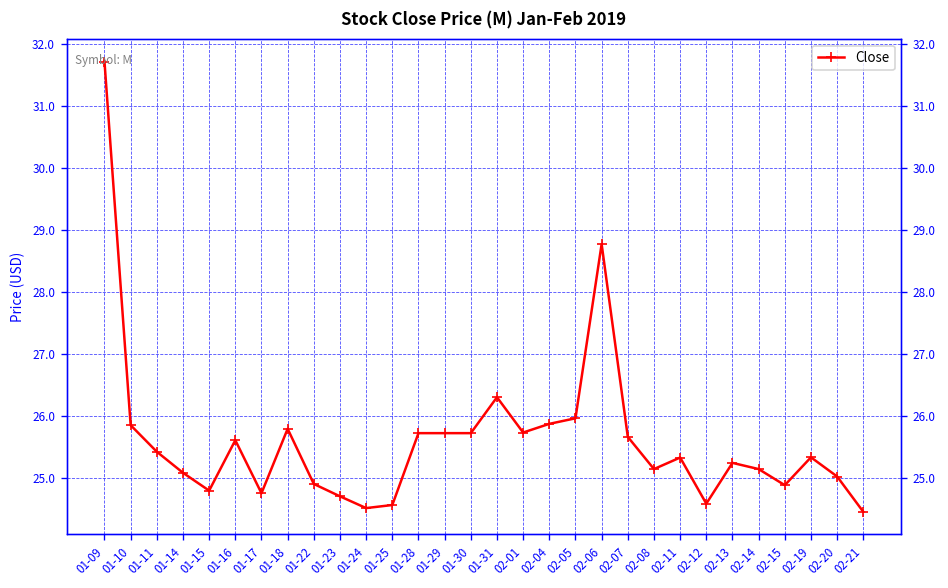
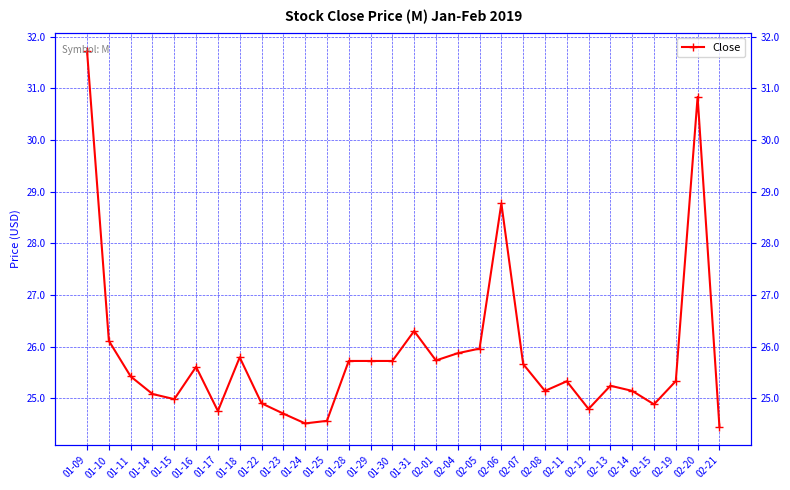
  {
    "01-09": 31.7,
-   "01-10": 25.8,
+   "01-10": 26.1,
    "01-11": 25.4,
    "01-14": 25.1,
-   "01-15": 24.8,
+   "01-15": 25.0,
    "01-16": 25.6,
    "01-17": 24.8,
    "01-18": 25.8,
    "01-22": 24.9,
    "01-23": 24.7,
    "01-24": 24.5,
    "01-25": 24.6,
    "01-28": 25.7,
    "01-29": 25.7,
    "01-30": 25.7,
    "01-31": 26.3,
    "02-01": 25.7,
    "02-04": 25.9,
    "02-05": 26.0,
    "02-06": 28.8,
    "02-07": 25.7,
    "02-08": 25.1,
    "02-11": 25.3,
-   "02-12": 24.6,
+   "02-12": 24.8,
    "02-13": 25.2,
    "02-14": 25.1,
    "02-15": 24.9,
    "02-19": 25.3,
-   "02-20": 25.0,
+   "02-20": 30.8,
    "02-21": 24.5
  }
